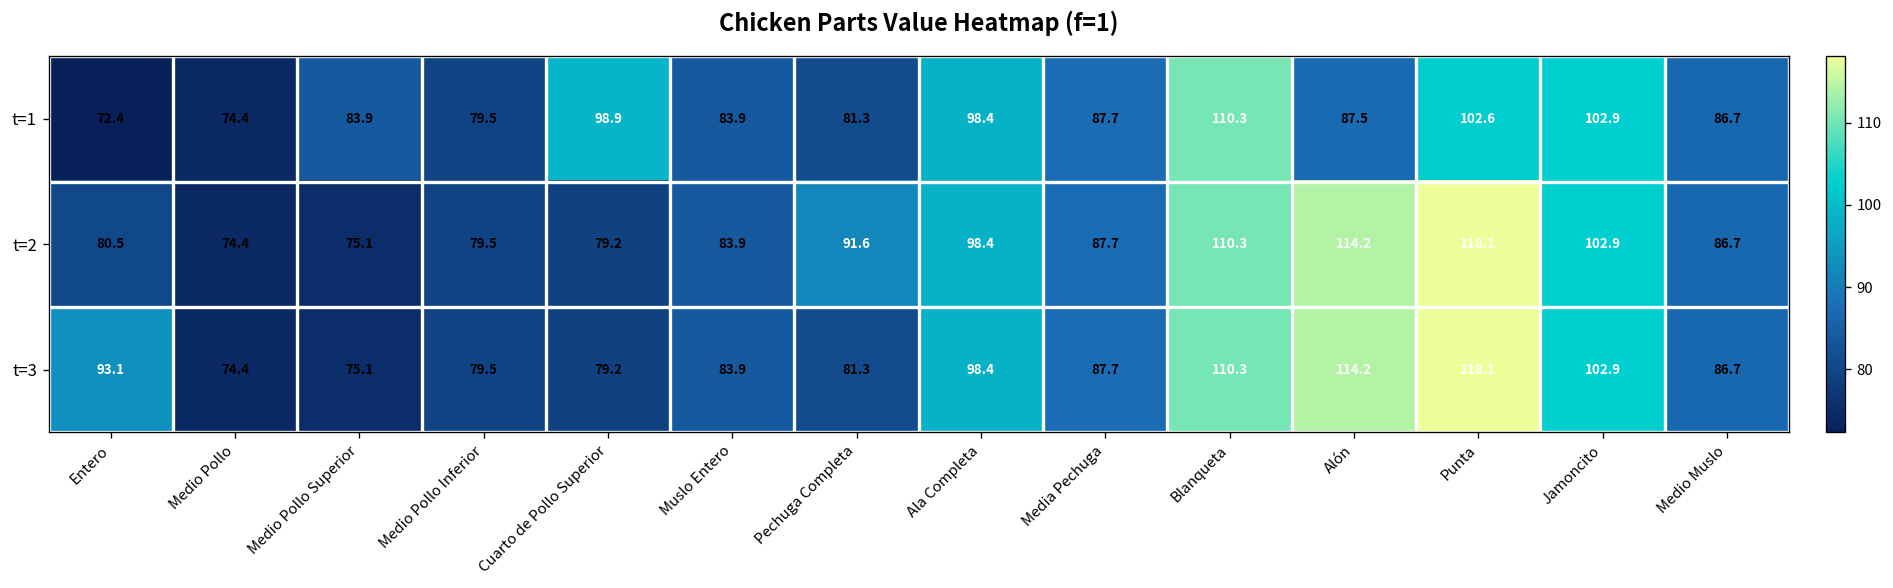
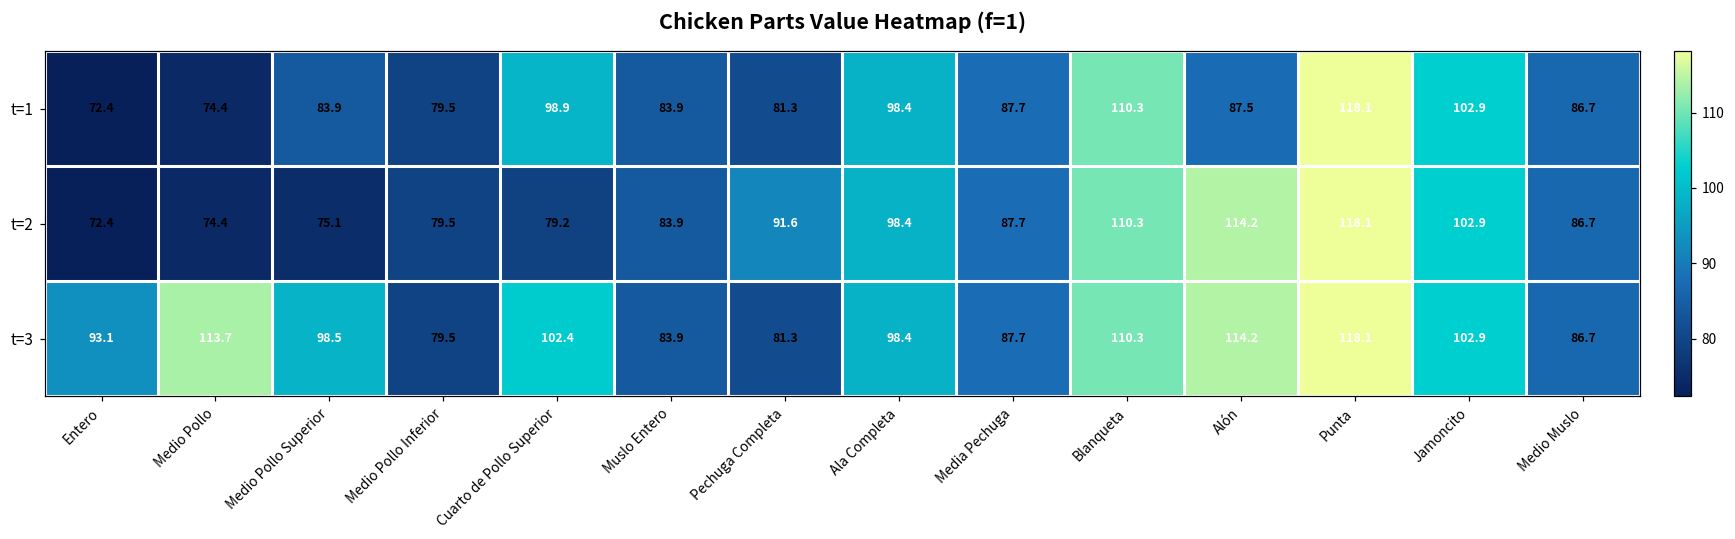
  {
    "t=1": {
      "Entero": 72.4,
      "Medio Pollo": 74.4,
      "Medio Pollo Superior": 83.9,
      "Medio Pollo Inferior": 79.5,
      "Cuarto de Pollo Superior": 98.9,
      "Muslo Entero": 83.9,
      "Pechuga Completa": 81.3,
      "Ala Completa": 98.4,
      "Media Pechuga": 87.7,
      "Blanqueta": 110.3,
      "Alón": 87.5,
-     "Punta": 102.6,
+     "Punta": 118.1,
      "Jamoncito": 102.9,
      "Medio Muslo": 86.7
    },
    "t=2": {
-     "Entero": 80.5,
+     "Entero": 72.4,
      "Medio Pollo": 74.4,
      "Medio Pollo Superior": 75.1,
      "Medio Pollo Inferior": 79.5,
      "Cuarto de Pollo Superior": 79.2,
      "Muslo Entero": 83.9,
      "Pechuga Completa": 91.6,
      "Ala Completa": 98.4,
      "Media Pechuga": 87.7,
      "Blanqueta": 110.3,
      "Alón": 114.2,
      "Punta": 118.1,
      "Jamoncito": 102.9,
      "Medio Muslo": 86.7
    },
    "t=3": {
      "Entero": 93.1,
-     "Medio Pollo": 74.4,
-     "Medio Pollo Superior": 75.1,
+     "Medio Pollo": 113.7,
+     "Medio Pollo Superior": 98.5,
      "Medio Pollo Inferior": 79.5,
-     "Cuarto de Pollo Superior": 79.2,
+     "Cuarto de Pollo Superior": 102.4,
      "Muslo Entero": 83.9,
      "Pechuga Completa": 81.3,
      "Ala Completa": 98.4,
      "Media Pechuga": 87.7,
      "Blanqueta": 110.3,
      "Alón": 114.2,
      "Punta": 118.1,
      "Jamoncito": 102.9,
      "Medio Muslo": 86.7
    }
  }
